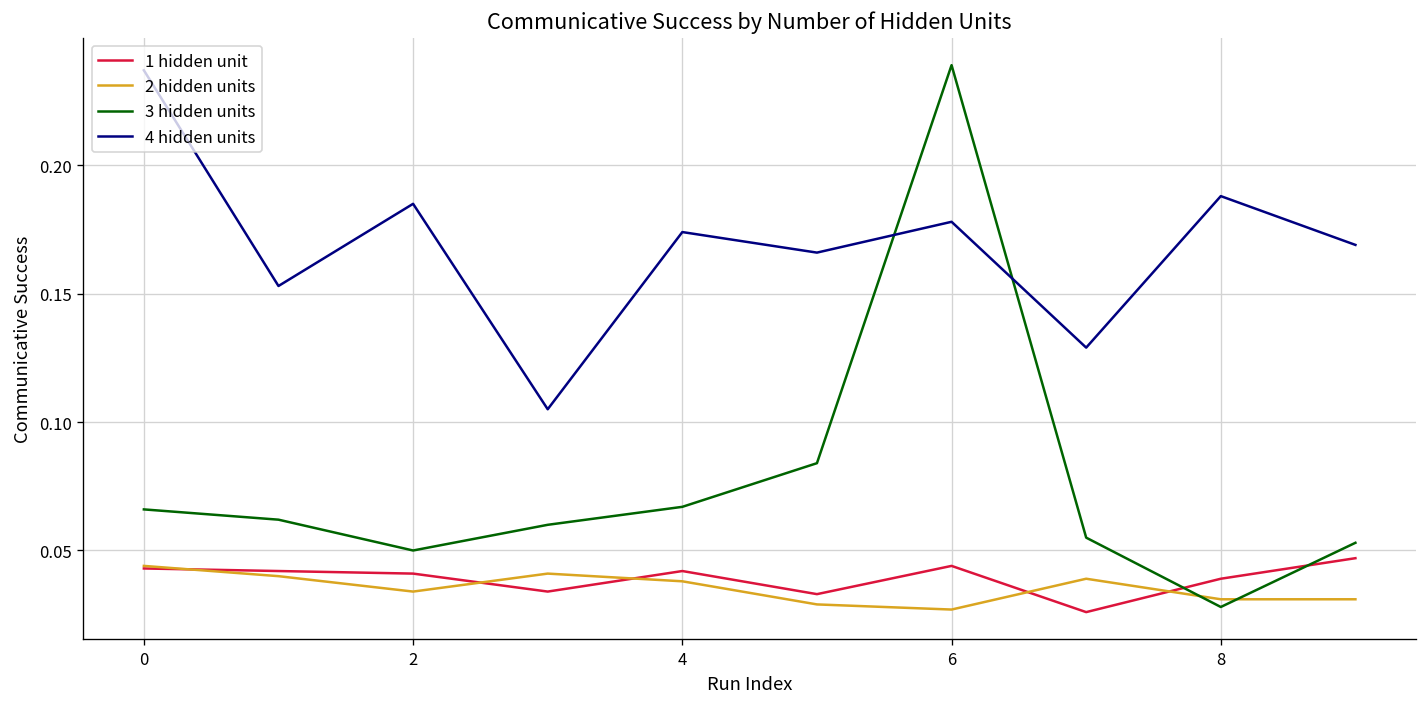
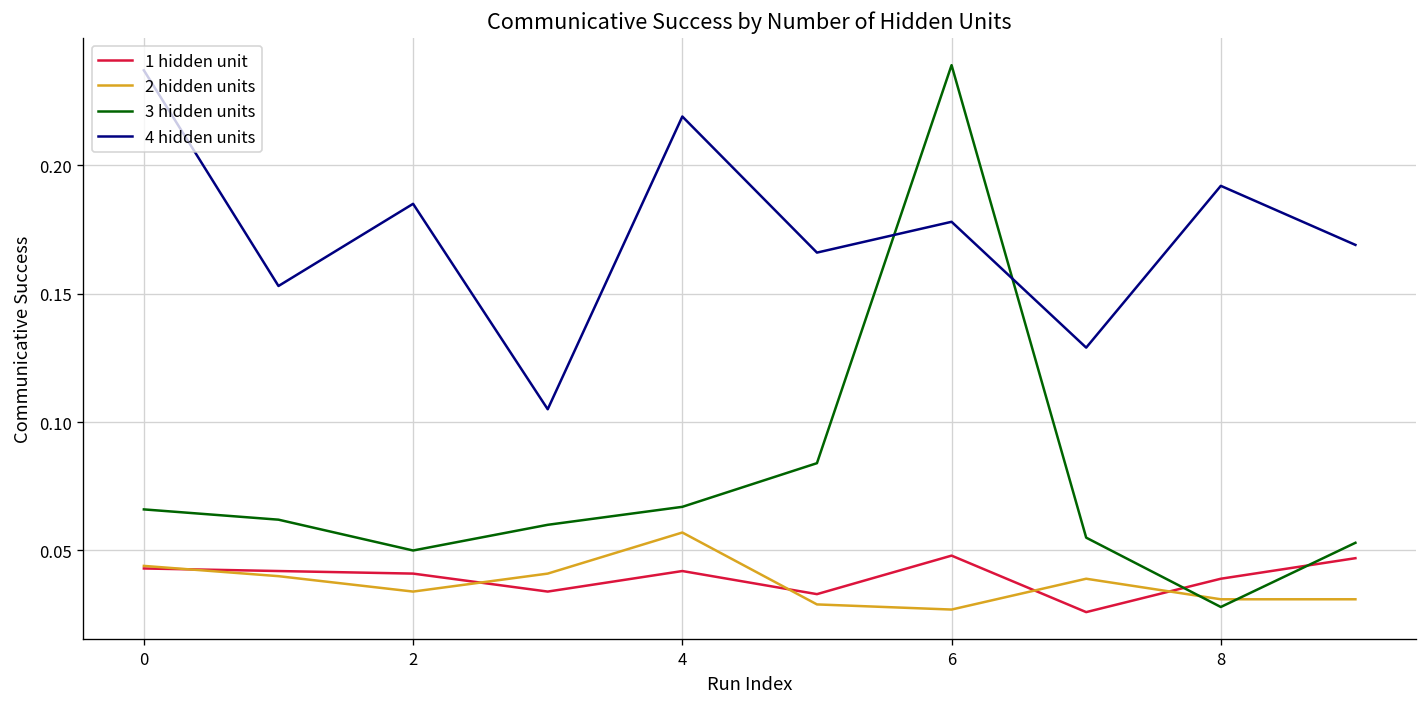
  {
    "1 hidden unit": {
      "2": 0.041,
      "4": 0.042,
-     "6": 0.044,
+     "6": 0.048,
      "8": 0.039
    },
    "2 hidden units": {
      "2": 0.034,
-     "4": 0.038,
+     "4": 0.057,
      "6": 0.027,
      "8": 0.031
    },
    "3 hidden units": {
      "0": 0.066,
      "2": 0.050,
      "4": 0.067,
      "6": 0.239,
      "8": 0.028
    },
    "4 hidden units": {
      "2": 0.185,
-     "4": 0.174,
+     "4": 0.219,
      "6": 0.178,
-     "8": 0.188
+     "8": 0.192
    }
  }
